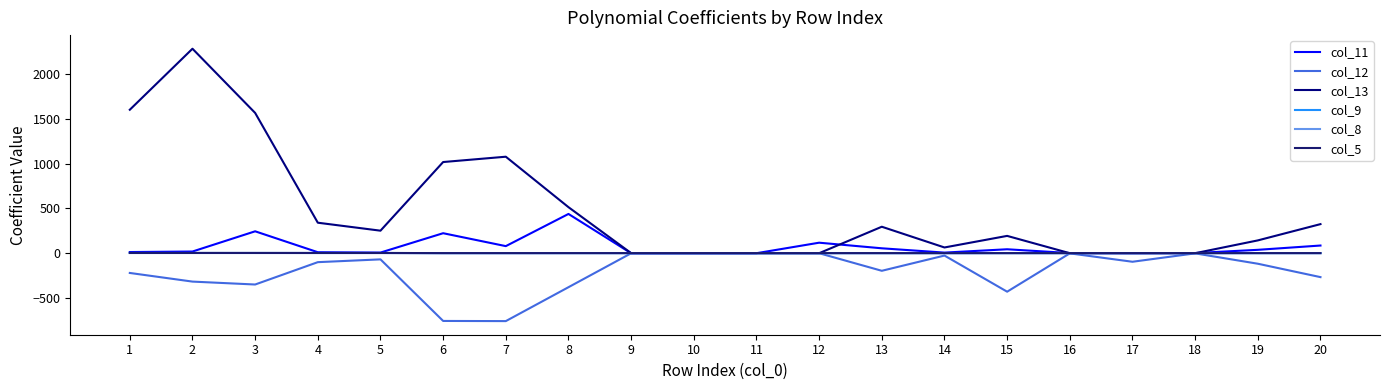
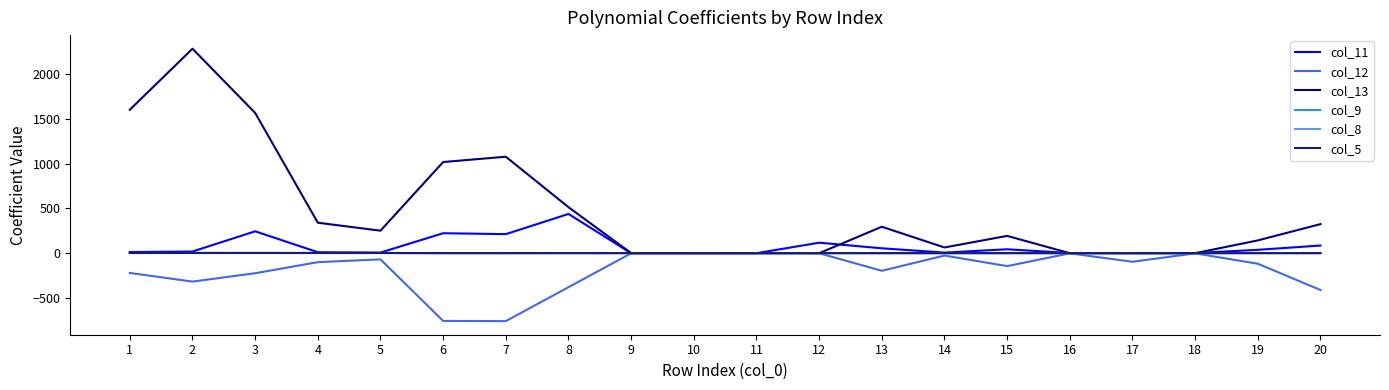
  {
    "col_11": {
      "3": 200,
      "6": 200,
-     "7": 100,
+     "7": 200,
      "8": 400,
      "12": 100,
      "13": 100,
      "15": 0,
      "19": 0,
      "20": 100
    },
    "col_12": {
      "1": -200,
      "2": -300,
-     "3": -400,
+     "3": -200,
      "4": -100,
      "5": -100,
      "6": -800,
      "7": -800,
      "8": -400,
      "13": -200,
-     "15": -400,
+     "15": -100,
      "17": -100,
      "19": -100,
-     "20": -300
+     "20": -400
    }
  }
